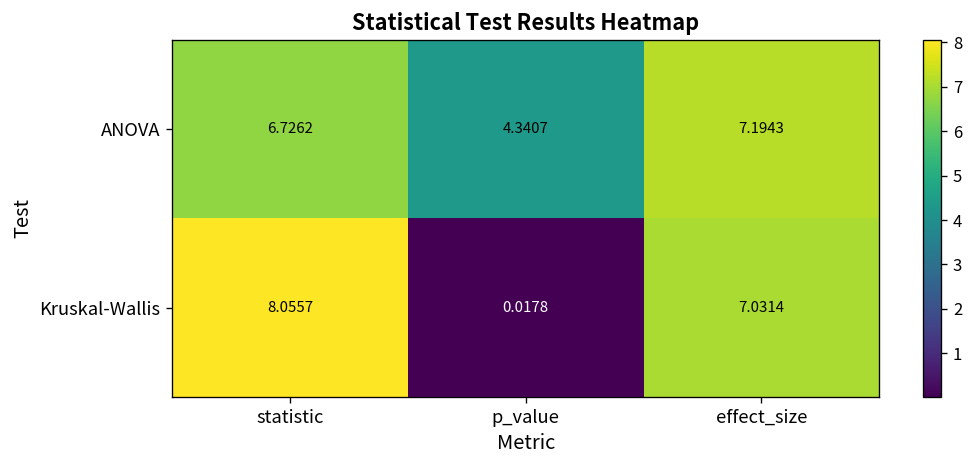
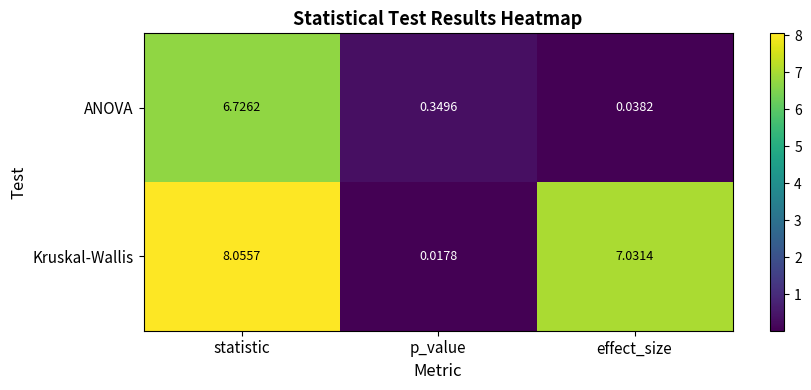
  {
    "ANOVA": {
      "statistic": 6.7262,
-     "p_value": 4.3407,
-     "effect_size": 7.1943
+     "p_value": 0.3496,
+     "effect_size": 0.0382
    },
    "Kruskal-Wallis": {
      "statistic": 8.0557,
      "p_value": 0.0178,
      "effect_size": 7.0314
    }
  }
